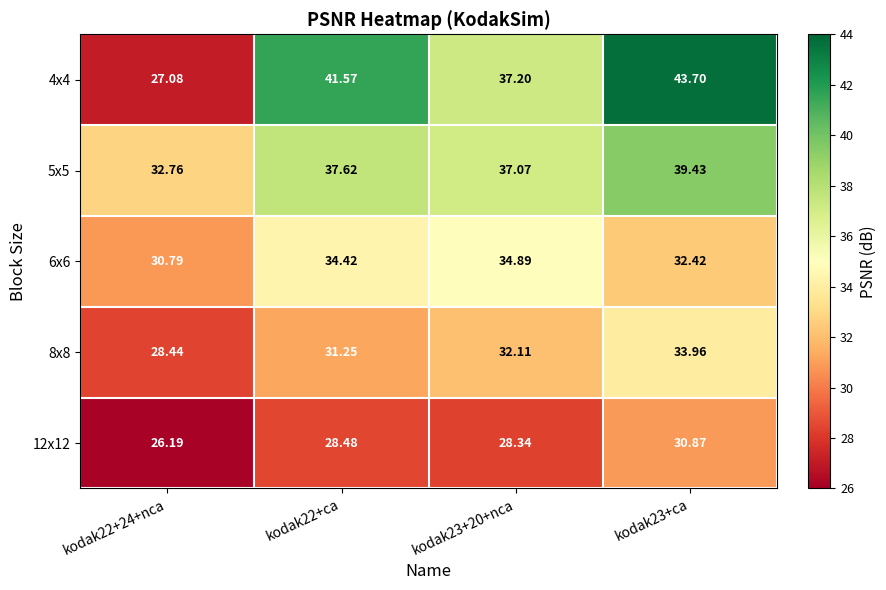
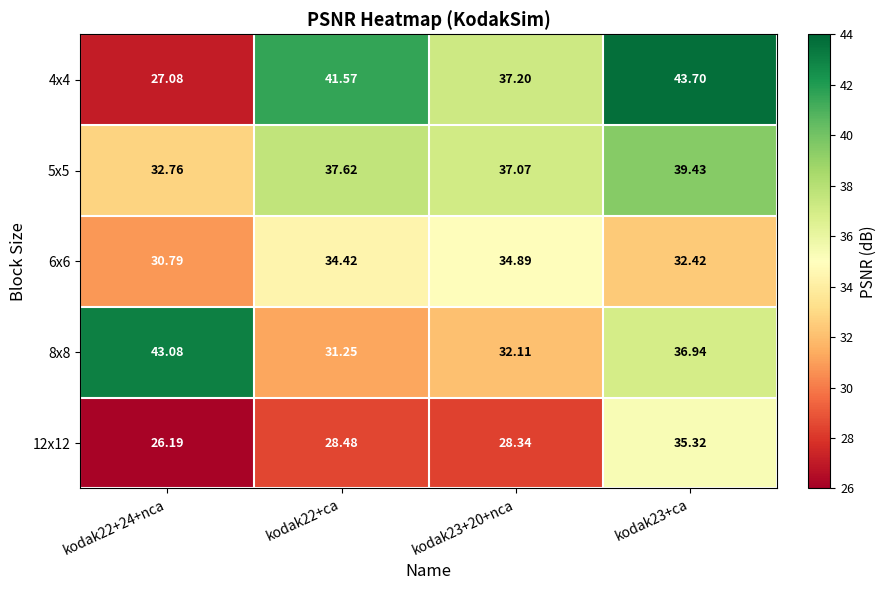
  {
    "4x4": {
      "kodak22+24+nca": 27.08,
      "kodak22+ca": 41.57,
      "kodak23+20+nca": 37.20,
      "kodak23+ca": 43.70
    },
    "5x5": {
      "kodak22+24+nca": 32.76,
      "kodak22+ca": 37.62,
      "kodak23+20+nca": 37.07,
      "kodak23+ca": 39.43
    },
    "6x6": {
      "kodak22+24+nca": 30.79,
      "kodak22+ca": 34.42,
      "kodak23+20+nca": 34.89,
      "kodak23+ca": 32.42
    },
    "8x8": {
-     "kodak22+24+nca": 28.44,
+     "kodak22+24+nca": 43.08,
      "kodak22+ca": 31.25,
      "kodak23+20+nca": 32.11,
-     "kodak23+ca": 33.96
+     "kodak23+ca": 36.94
    },
    "12x12": {
      "kodak22+24+nca": 26.19,
      "kodak22+ca": 28.48,
      "kodak23+20+nca": 28.34,
-     "kodak23+ca": 30.87
+     "kodak23+ca": 35.32
    }
  }
